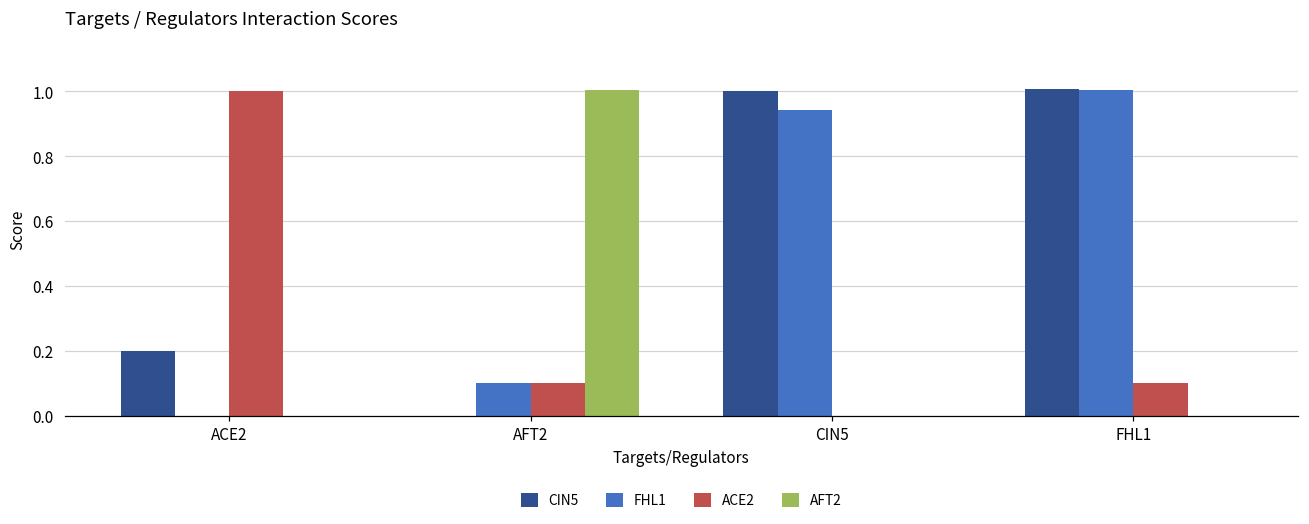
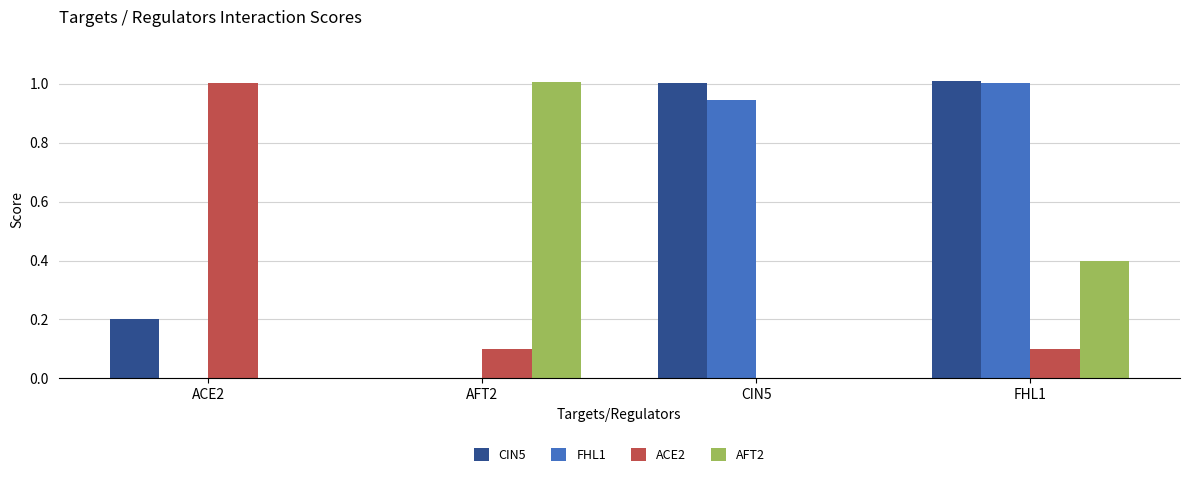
  {
    "CIN5": {
      "ACE2": 0.2,
      "AFT2": 0.0,
      "CIN5": 1.0,
      "FHL1": 1.0
    },
    "FHL1": {
      "ACE2": 0.0,
-     "AFT2": 0.1,
+     "AFT2": 0.0,
      "CIN5": 0.94,
      "FHL1": 1.0
    },
    "ACE2": {
      "ACE2": 1.0,
      "AFT2": 0.1,
      "CIN5": 0.0,
      "FHL1": 0.1
    },
    "AFT2": {
      "ACE2": 0.0,
      "AFT2": 1.0,
      "CIN5": 0.0,
-     "FHL1": 0.0
+     "FHL1": 0.4
    }
  }
